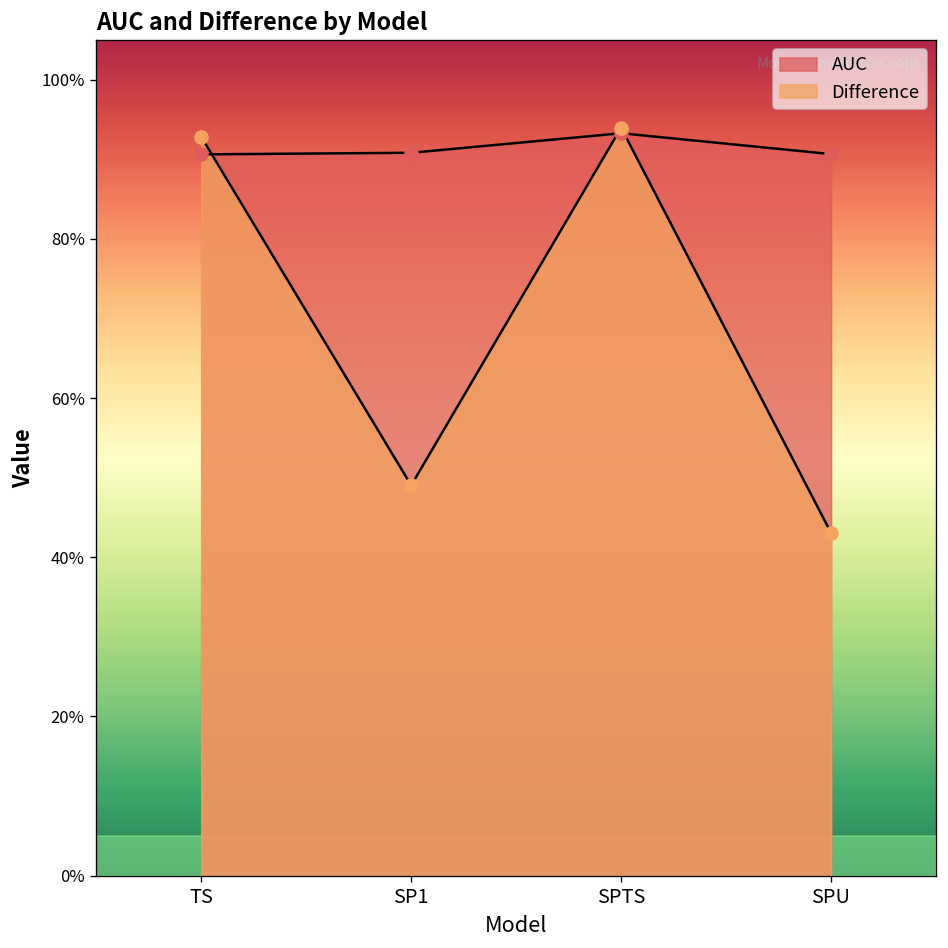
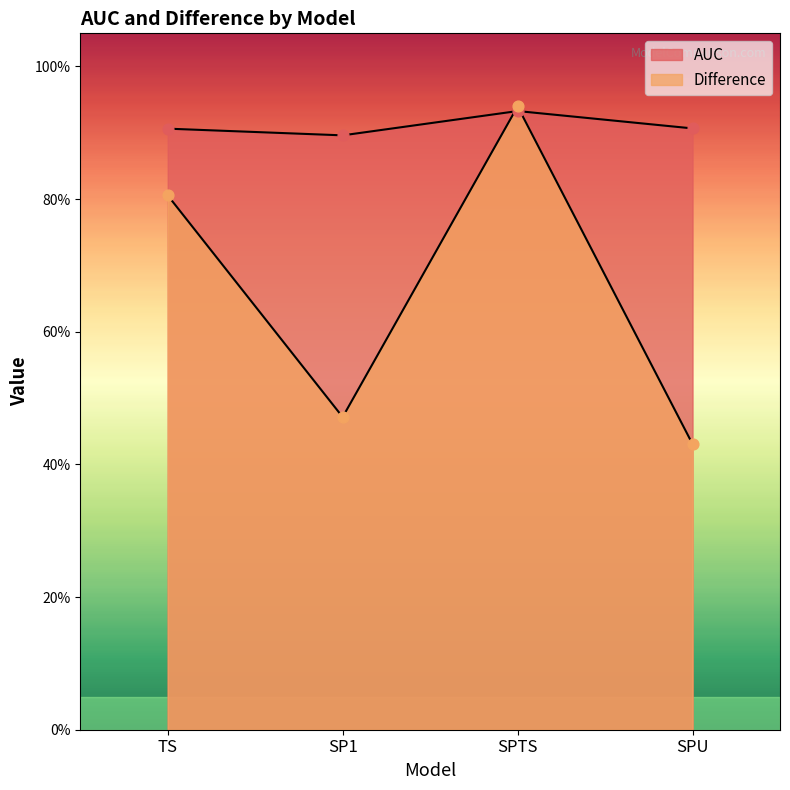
  {
    "AUC": {
      "TS": "91%",
-     "SP1": "91%",
+     "SP1": "90%",
      "SPTS": "93%",
      "SPU": "91%"
    },
    "Difference": {
-     "TS": "93%",
-     "SP1": "49%",
+     "TS": "81%",
+     "SP1": "47%",
      "SPTS": "94%",
      "SPU": "43%"
    }
  }
